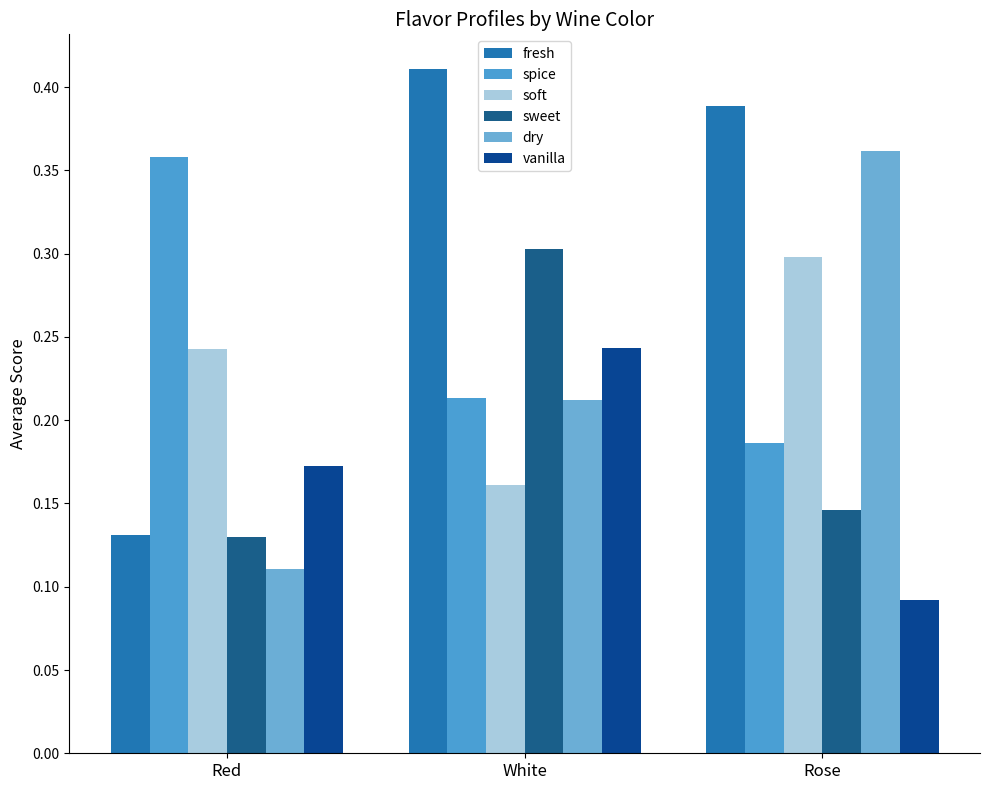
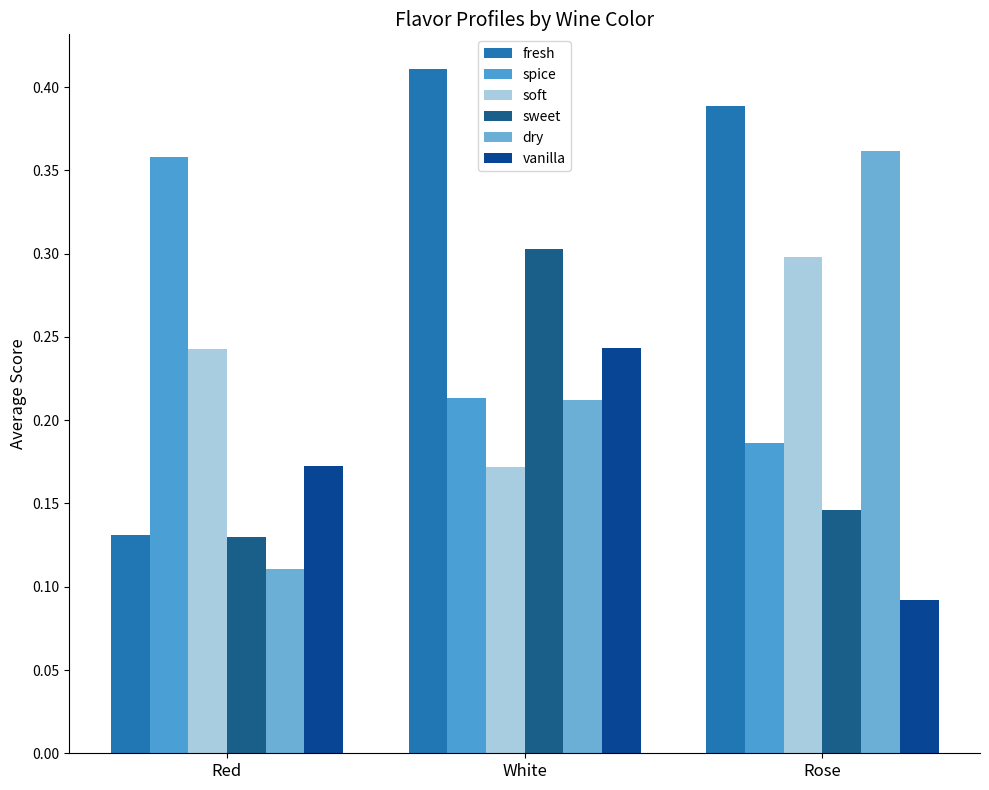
  {
    "soft": {
      "Red": 0.243,
-     "White": 0.161,
+     "White": 0.172,
      "Rose": 0.298
    }
  }
